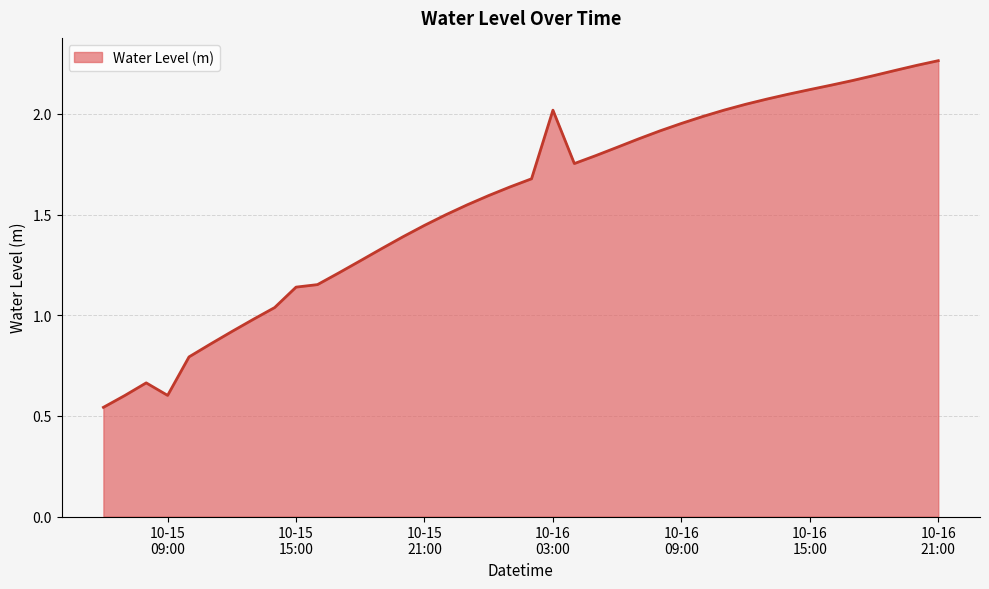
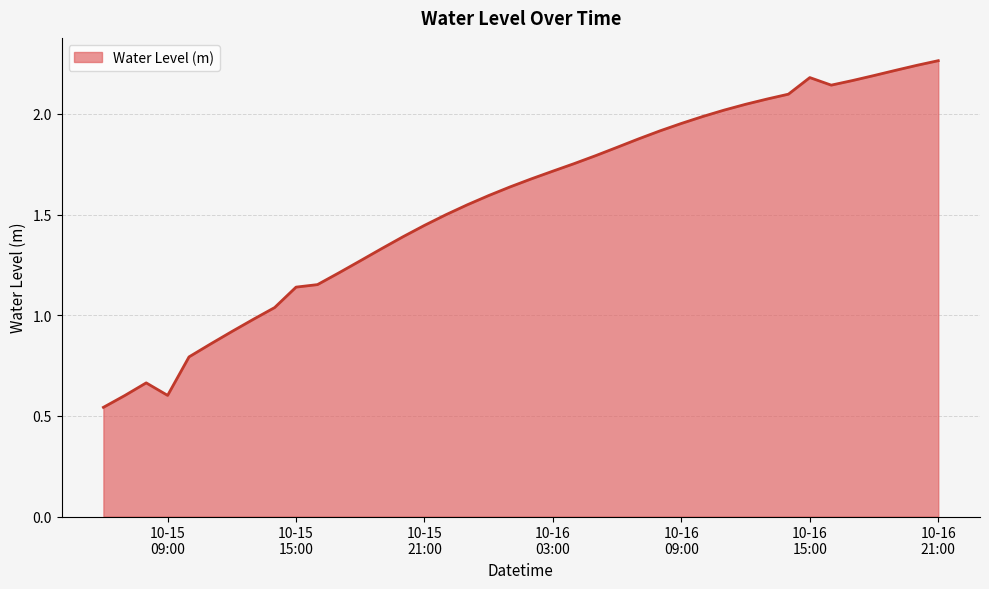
  {
    "10-15 09:00": 0.60,
    "10-15 15:00": 1.14,
    "10-15 21:00": 1.45,
-   "10-16 03:00": 2.02,
+   "10-16 03:00": 1.72,
    "10-16 09:00": 1.95,
-   "10-16 15:00": 2.12,
+   "10-16 15:00": 2.18,
    "10-16 21:00": 2.26
  }
